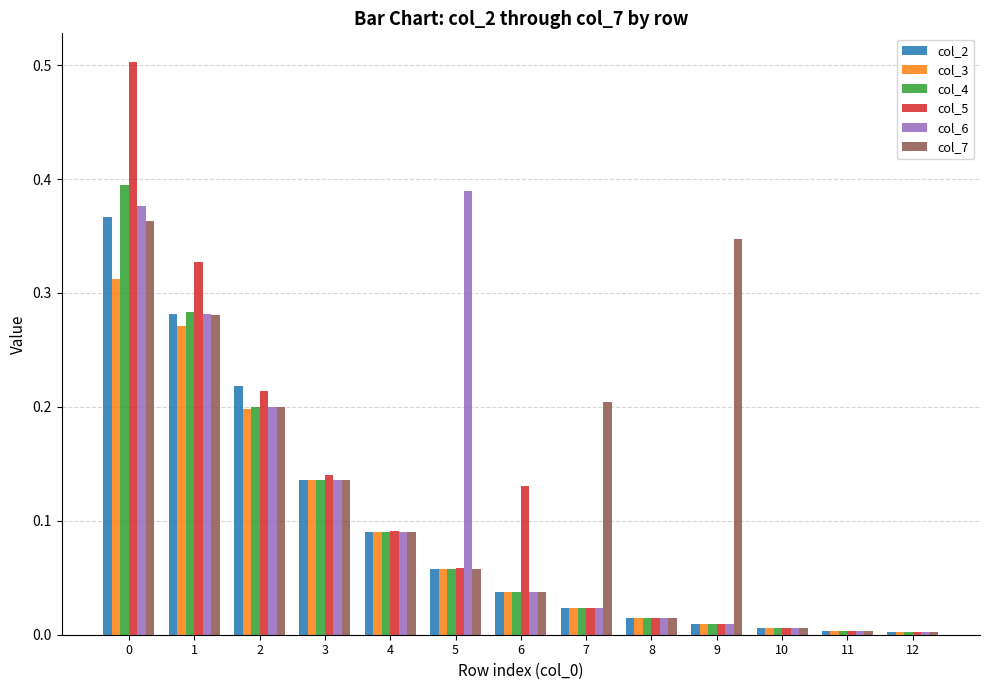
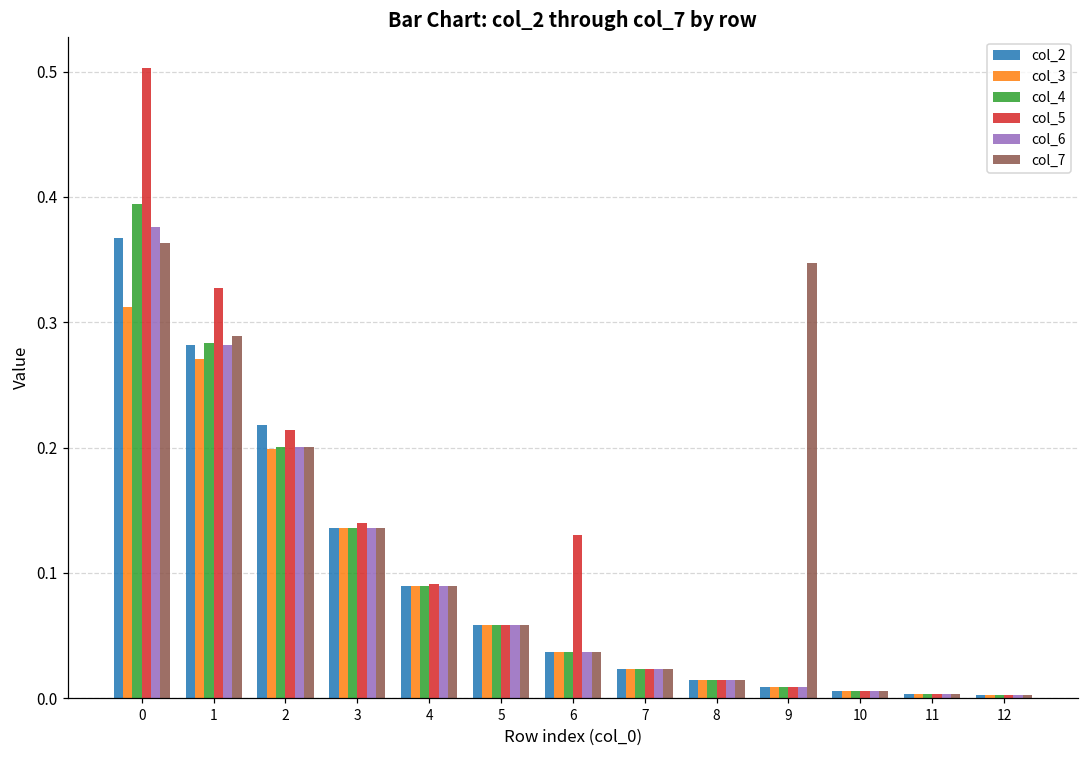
  {
    "col_2": {
      "0": 0.367,
      "1": 0.282,
      "2": 0.218,
      "3": 0.136,
      "4": 0.090,
      "5": 0.058,
      "6": 0.037,
      "7": 0.024,
      "8": 0.015,
      "9": 0.009,
      "10": 0.006,
      "11": 0.004,
      "12": 0.002
    },
    "col_3": {
      "0": 0.312,
      "1": 0.271,
      "2": 0.199,
      "3": 0.136,
      "4": 0.090,
      "5": 0.058,
      "6": 0.037,
      "7": 0.024,
      "8": 0.015,
      "9": 0.009,
      "10": 0.006,
      "11": 0.004,
      "12": 0.002
    },
    "col_4": {
      "0": 0.395,
      "1": 0.283,
      "2": 0.200,
      "3": 0.136,
      "4": 0.090,
      "5": 0.058,
      "6": 0.037,
      "7": 0.024,
      "8": 0.015,
      "9": 0.009,
      "10": 0.006,
      "11": 0.004,
      "12": 0.002
    },
    "col_5": {
      "0": 0.503,
      "1": 0.327,
      "2": 0.214,
      "3": 0.140,
      "4": 0.091,
      "5": 0.058,
      "6": 0.130,
      "7": 0.024,
      "8": 0.015,
      "9": 0.009,
      "10": 0.006,
      "11": 0.004,
      "12": 0.002
    },
    "col_6": {
      "0": 0.376,
      "1": 0.282,
      "2": 0.200,
      "3": 0.136,
      "4": 0.090,
-     "5": 0.390,
+     "5": 0.058,
      "6": 0.037,
      "7": 0.024,
      "8": 0.015,
      "9": 0.009,
      "10": 0.006,
      "11": 0.004,
      "12": 0.002
    },
    "col_7": {
      "0": 0.363,
-     "1": 0.281,
+     "1": 0.289,
      "2": 0.200,
      "3": 0.136,
      "4": 0.090,
      "5": 0.058,
      "6": 0.037,
-     "7": 0.204,
+     "7": 0.024,
      "8": 0.015,
      "9": 0.348,
      "10": 0.006,
      "11": 0.004,
      "12": 0.002
    }
  }
